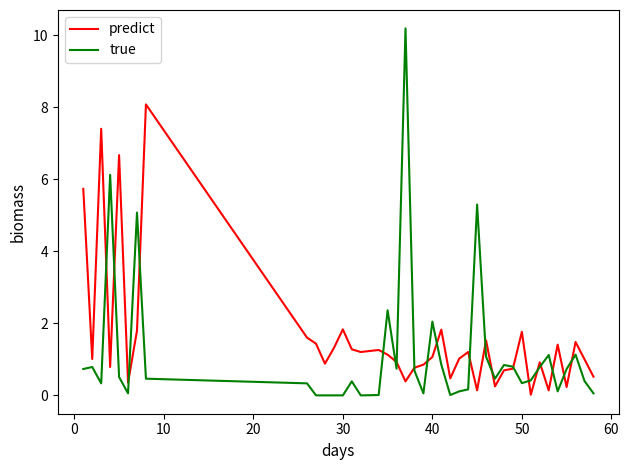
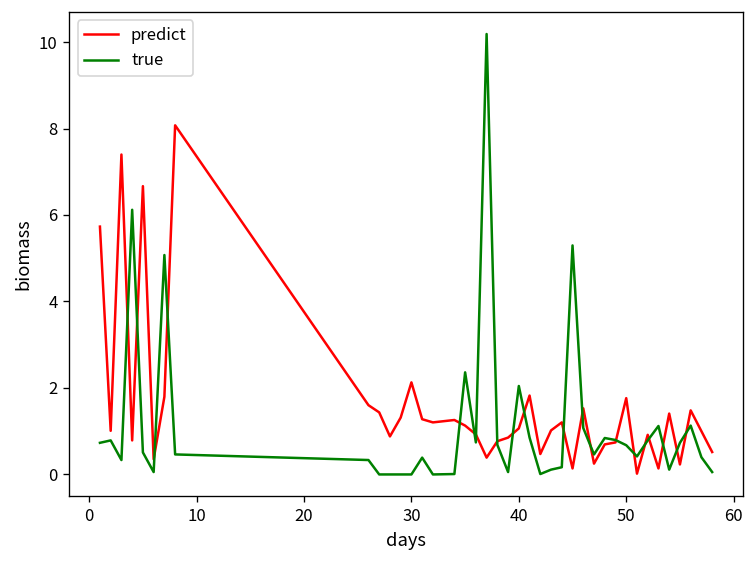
  {
    "predict": {
-     "30": 1.8,
+     "30": 2.1,
      "40": 1.1,
      "50": 1.8
    },
    "true": {
      "30": 0.0,
      "40": 2.0,
-     "50": 0.3
+     "50": 0.7
    }
  }
